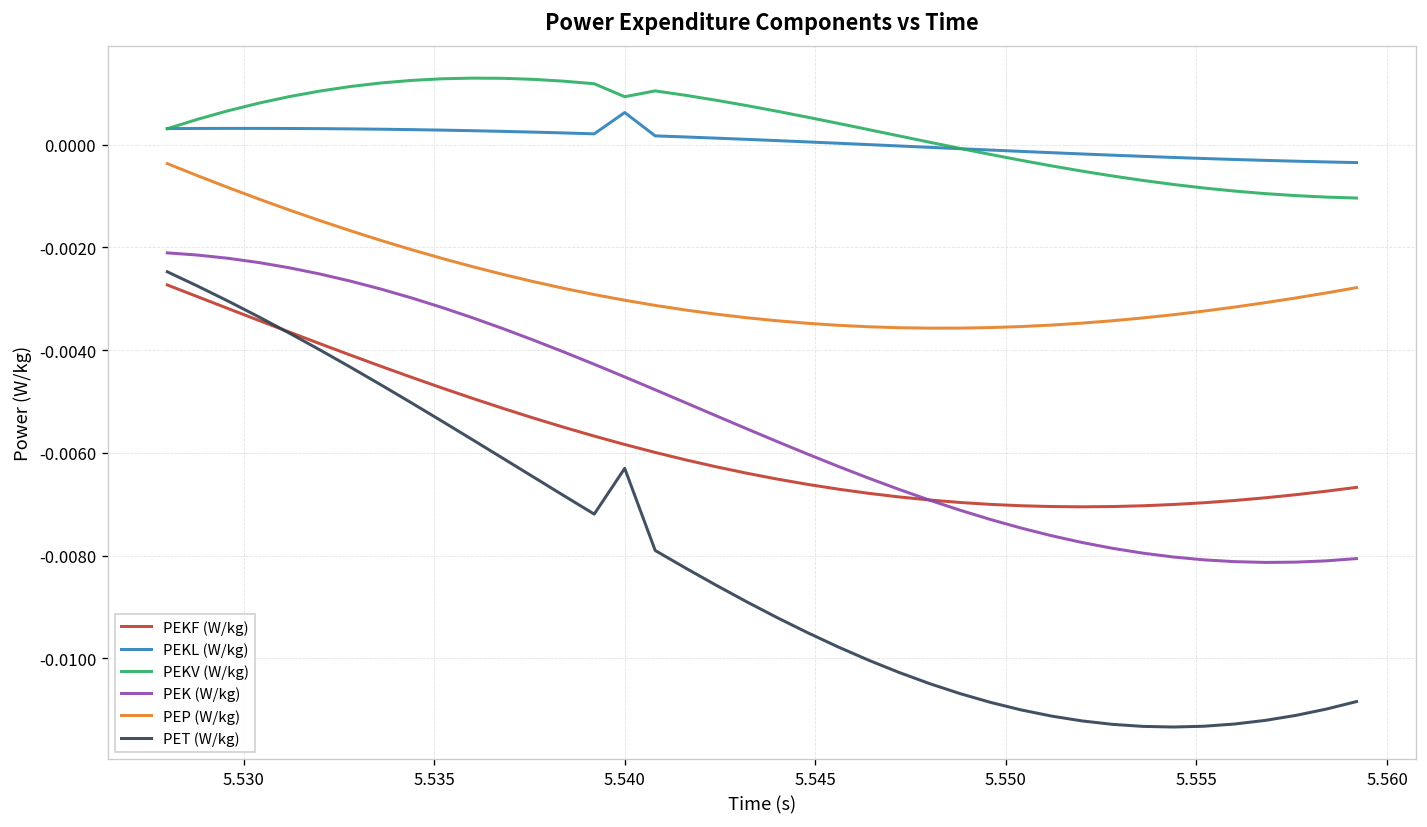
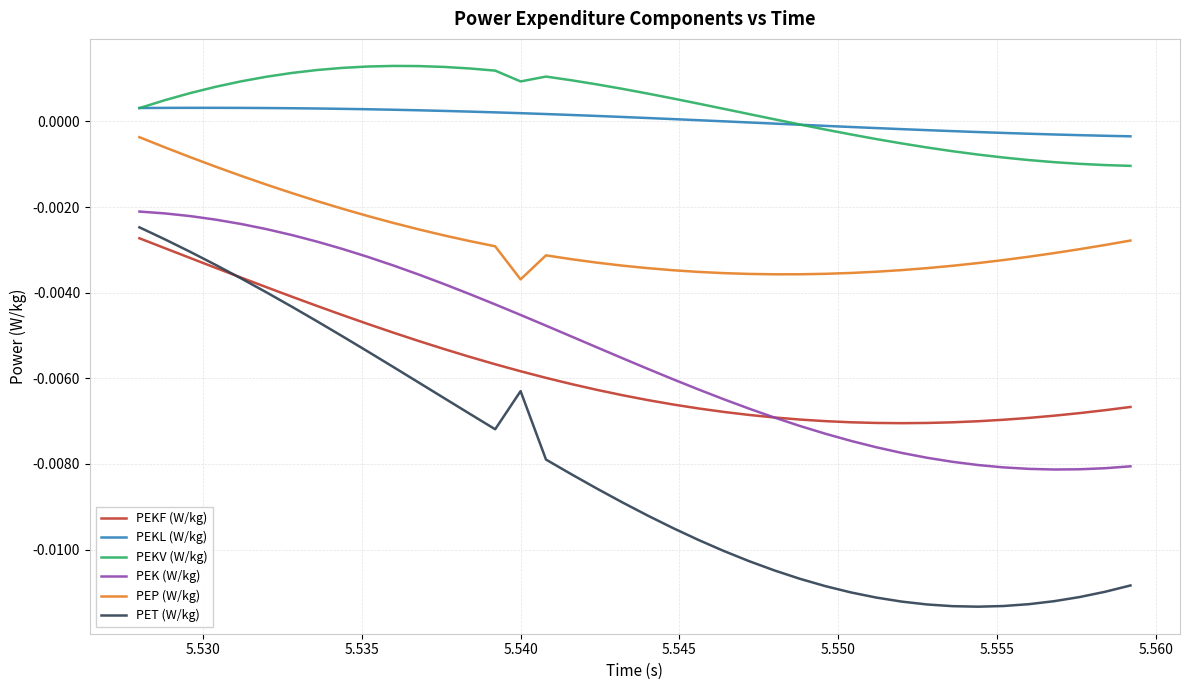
  {
    "PEKF (W/kg)": {
      "5.540": -0.0058
    },
    "PEKL (W/kg)": {
-     "5.540": 0.0006
+     "5.540": 0.0002
    },
    "PEKV (W/kg)": {
      "5.540": 0.0009
    },
    "PEK (W/kg)": {
      "5.540": -0.0045
    },
    "PEP (W/kg)": {
-     "5.540": -0.0030
+     "5.540": -0.0037
    },
    "PET (W/kg)": {
      "5.540": -0.0063
    }
  }
